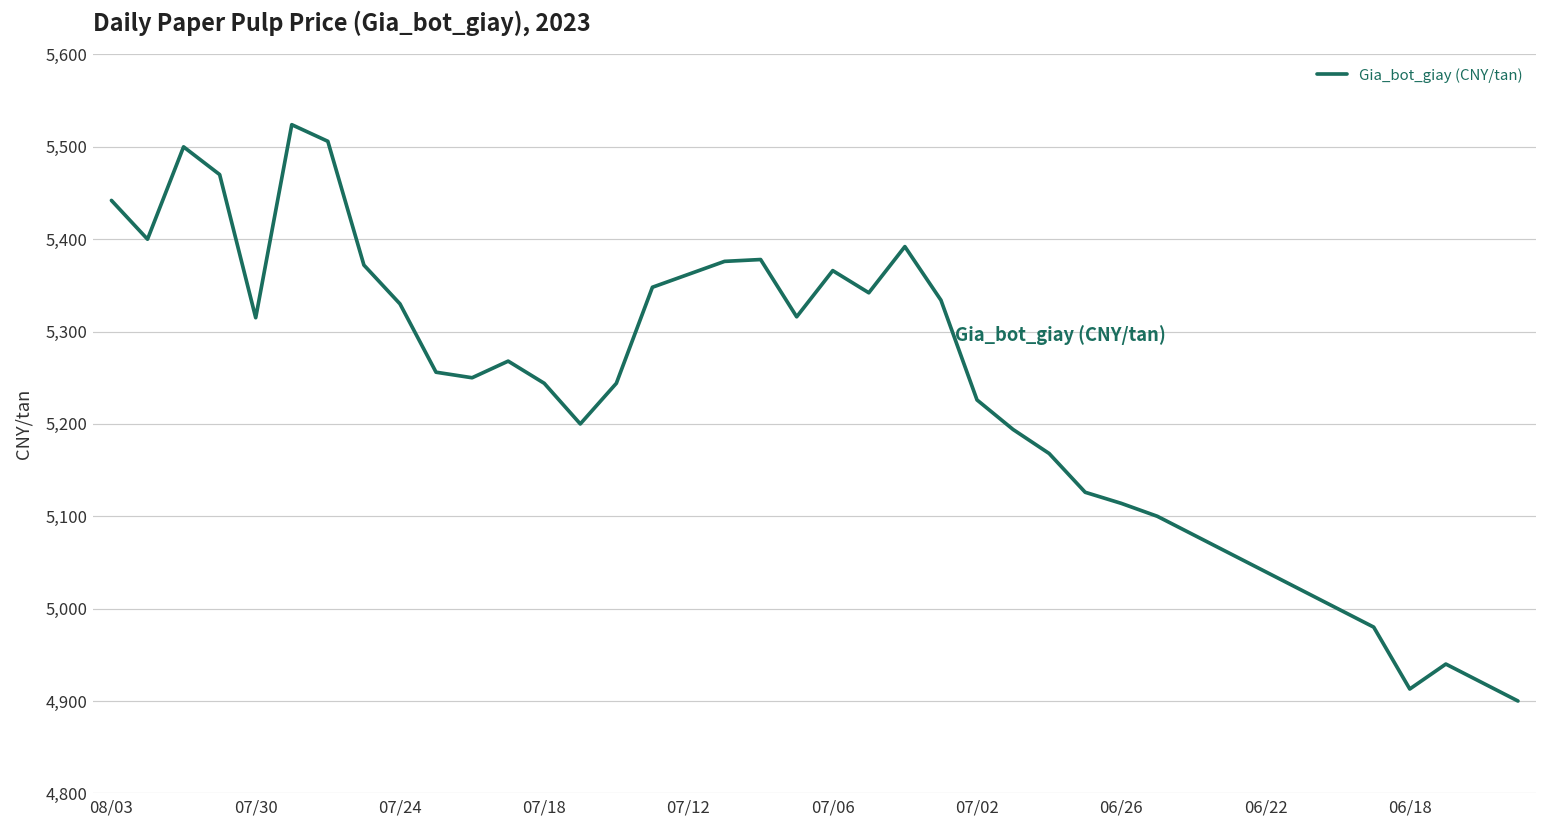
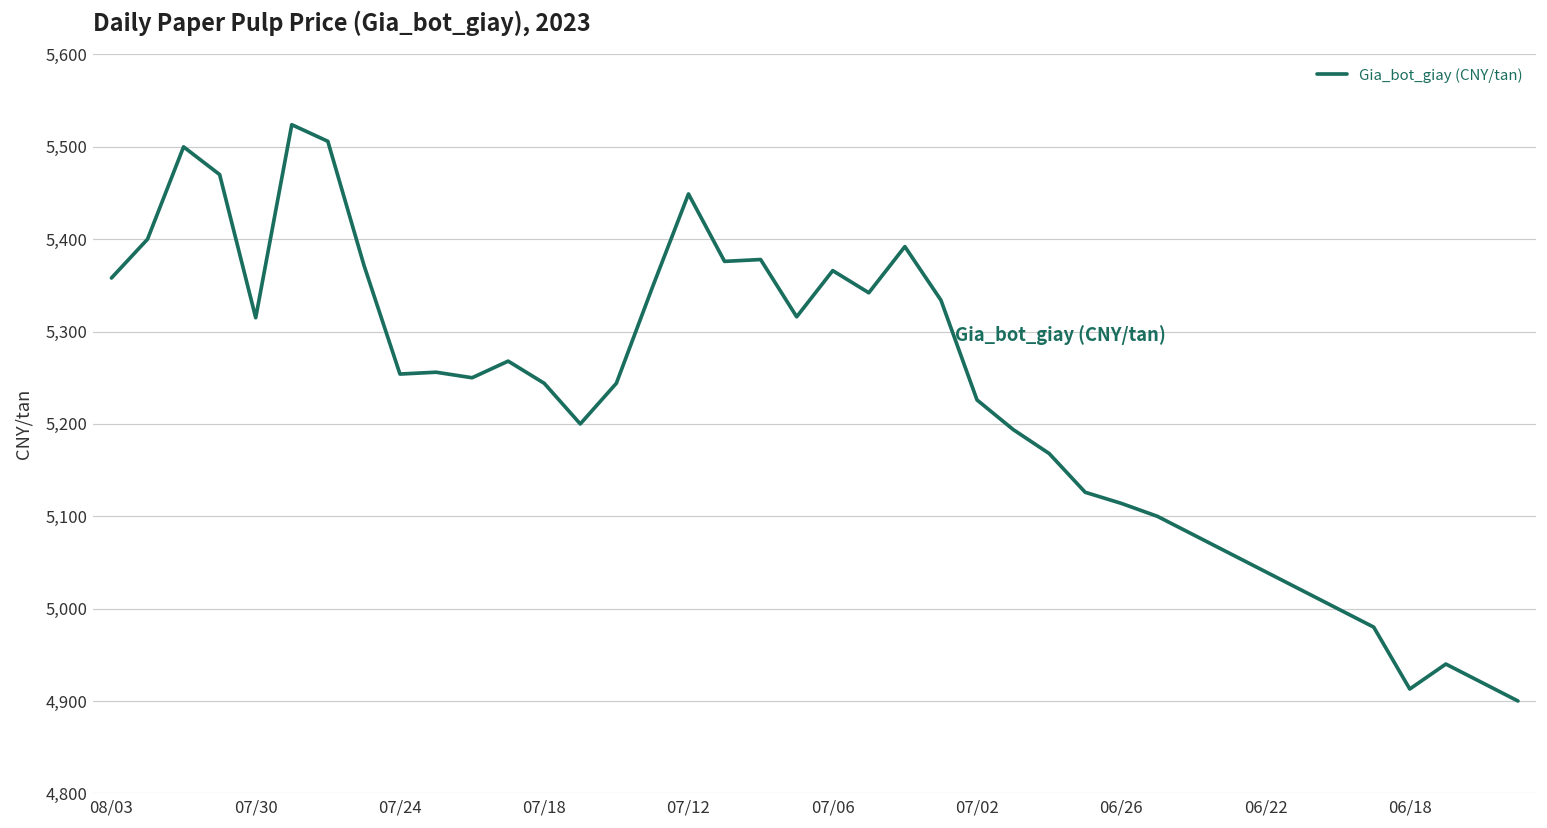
  {
-   "08/03": "5,440",
+   "08/03": "5,360",
    "07/30": "5,320",
-   "07/24": "5,330",
+   "07/24": "5,250",
    "07/18": "5,240",
-   "07/12": "5,360",
+   "07/12": "5,450",
    "07/06": "5,370",
    "07/02": "5,230",
    "06/26": "5,110",
    "06/22": "5,040",
    "06/18": "4,910"
  }
